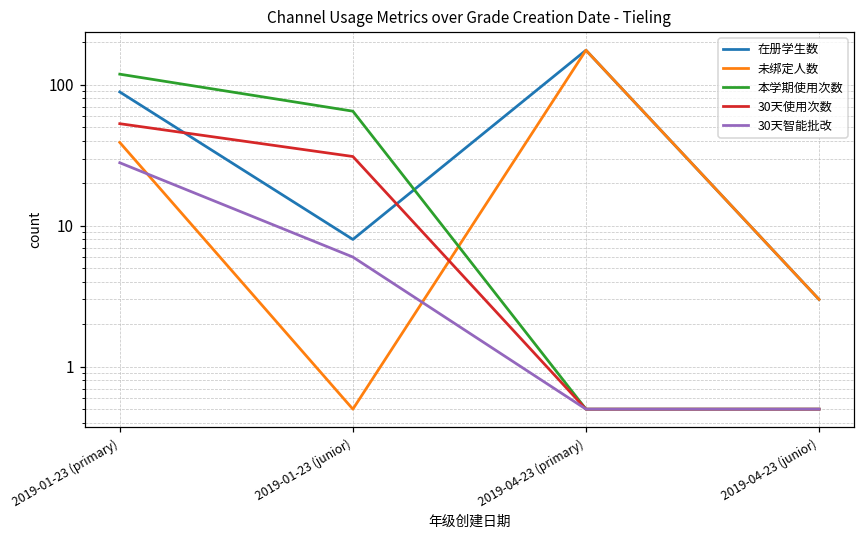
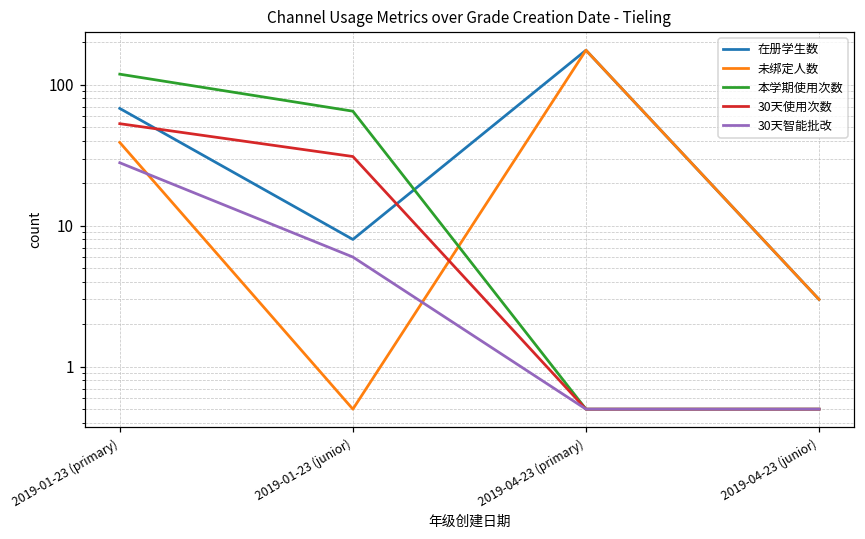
  {
    "在册学生数": {
-     "2019-01-23 (primary)": 90,
+     "2019-01-23 (primary)": 70,
      "2019-01-23 (junior)": 8
    },
    "未绑定人数": {
      "2019-01-23 (primary)": 39,
      "2019-01-23 (junior)": 0.50
    },
    "本学期使用次数": {
      "2019-01-23 (primary)": 120,
      "2019-01-23 (junior)": 70
    },
    "30天使用次数": {
      "2019-01-23 (primary)": 53,
      "2019-01-23 (junior)": 31
    },
    "30天智能批改": {
      "2019-01-23 (primary)": 28,
      "2019-01-23 (junior)": 6
    }
  }
